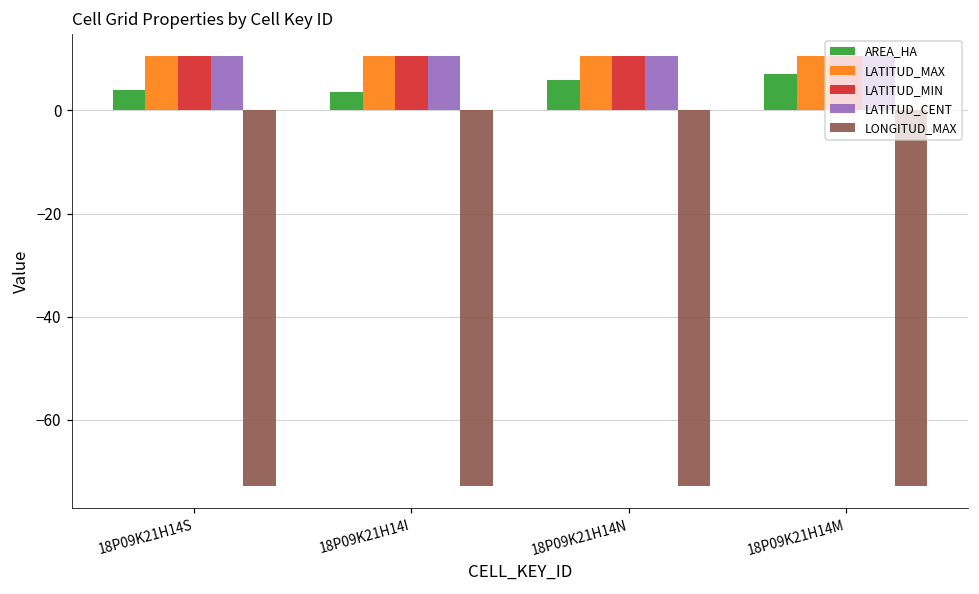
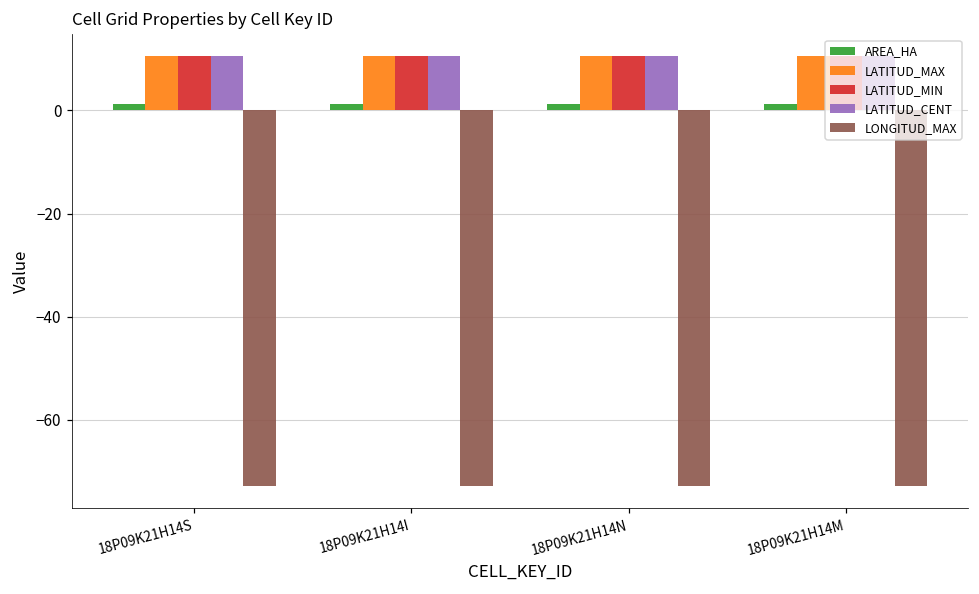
  {
    "AREA_HA": {
-     "18P09K21H14S": 4,
-     "18P09K21H14I": 4,
-     "18P09K21H14N": 6,
-     "18P09K21H14M": 7
+     "18P09K21H14S": 1,
+     "18P09K21H14I": 1,
+     "18P09K21H14N": 1,
+     "18P09K21H14M": 1
    },
    "LATITUD_MAX": {
      "18P09K21H14S": 11,
      "18P09K21H14I": 11,
      "18P09K21H14N": 11,
      "18P09K21H14M": 11
    },
    "LATITUD_MIN": {
      "18P09K21H14S": 11,
      "18P09K21H14I": 11,
      "18P09K21H14N": 11
    },
    "LATITUD_CENT": {
      "18P09K21H14S": 11,
      "18P09K21H14I": 11,
      "18P09K21H14N": 11
    },
    "LONGITUD_MAX": {
      "18P09K21H14S": -73,
      "18P09K21H14I": -73,
      "18P09K21H14N": -73,
      "18P09K21H14M": -73
    }
  }
